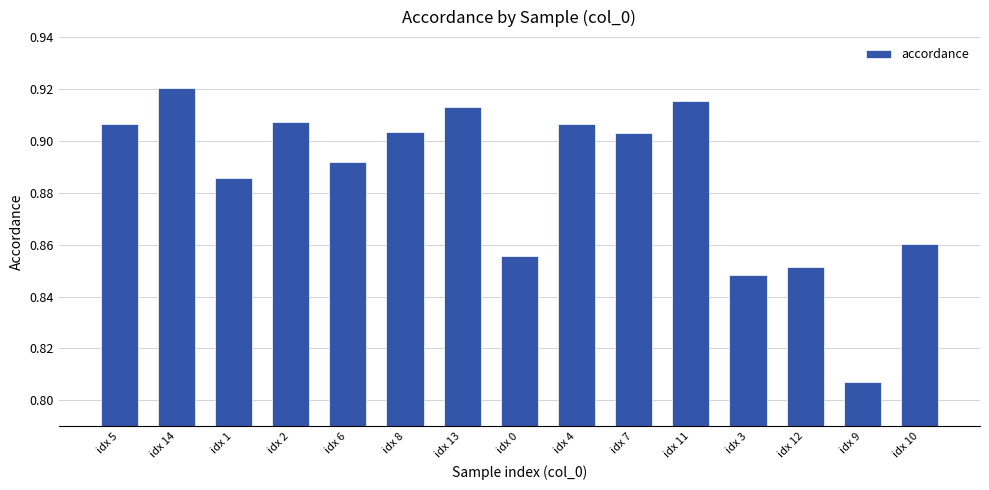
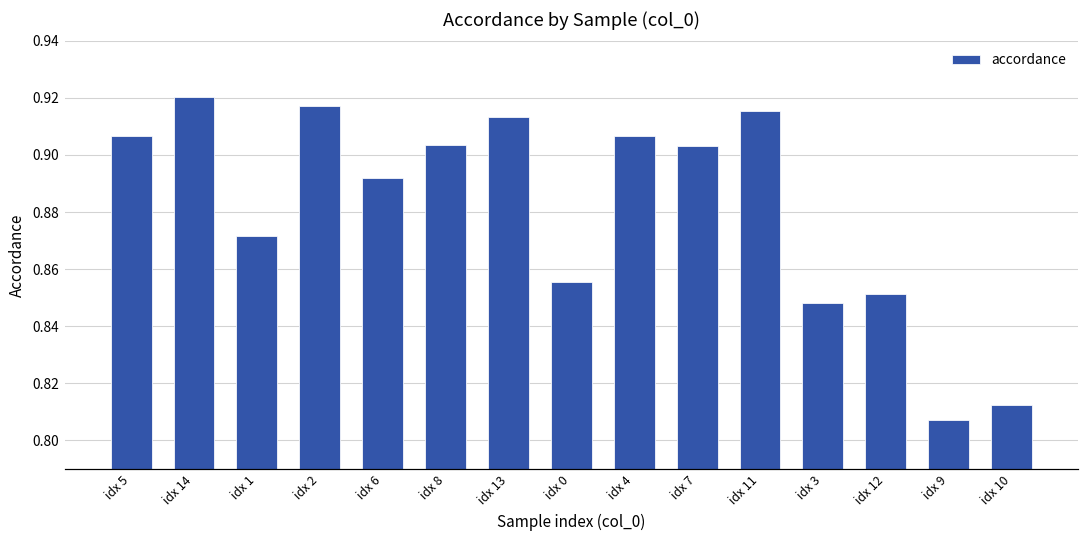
  {
    "idx 5": 0.907,
    "idx 14": 0.920,
-   "idx 1": 0.886,
-   "idx 2": 0.907,
+   "idx 1": 0.872,
+   "idx 2": 0.917,
    "idx 6": 0.892,
    "idx 8": 0.903,
    "idx 13": 0.913,
    "idx 0": 0.856,
    "idx 4": 0.907,
    "idx 7": 0.903,
    "idx 11": 0.916,
    "idx 3": 0.848,
    "idx 12": 0.851,
    "idx 9": 0.807,
-   "idx 10": 0.860
+   "idx 10": 0.813
  }
